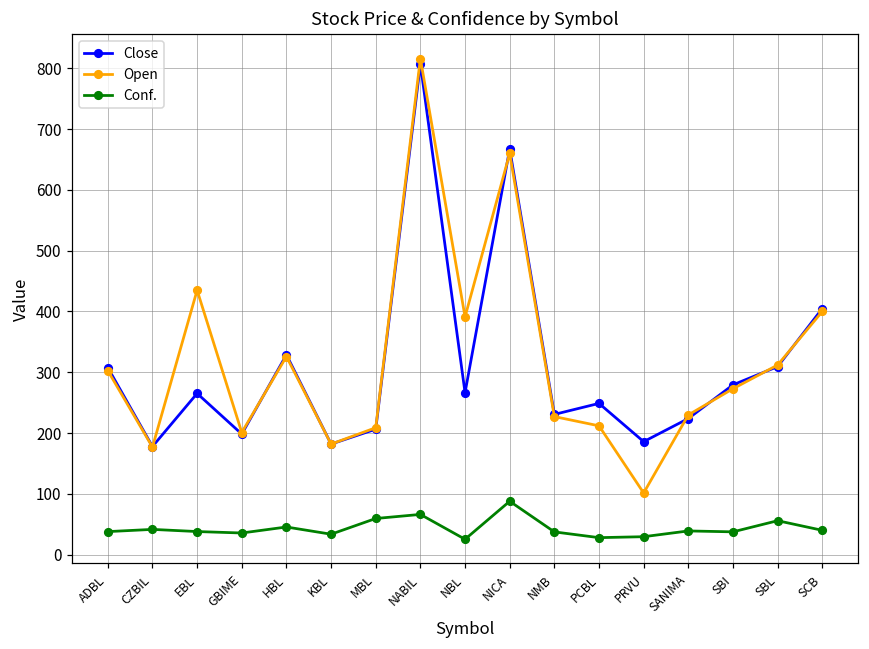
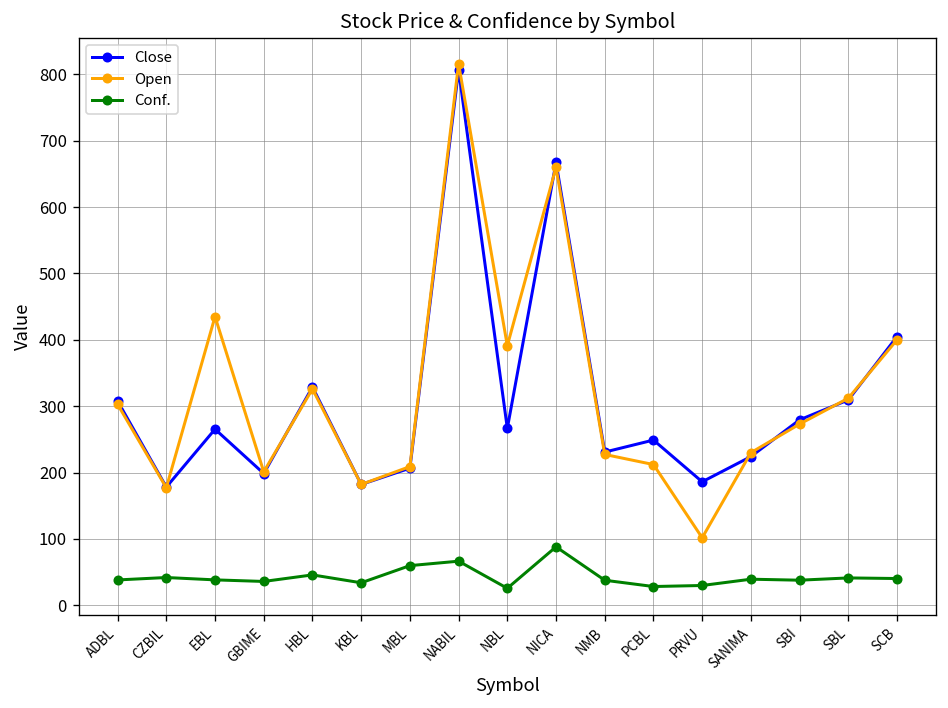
  {
    "Close": {
      "ADBL": 310,
      "EBL": 270,
      "NABIL": 810,
      "NBL": 270,
      "NICA": 670,
      "PCBL": 250,
      "PRVU": 190,
      "SANIMA": 220,
      "SBI": 280,
      "SCB": 400
    },
    "Open": {
      "ADBL": 300,
      "EBL": 440,
      "NABIL": 820,
      "NBL": 390,
      "NICA": 660,
      "PCBL": 210,
      "PRVU": 100,
      "SANIMA": 230,
      "SBI": 270,
      "SCB": 400
    },
    "Conf.": {
      "ADBL": 40,
      "CZBIL": 40,
      "EBL": 40,
      "GBIME": 40,
      "HBL": 50,
      "KBL": 30,
      "MBL": 60,
      "NABIL": 70,
      "NBL": 30,
      "NICA": 90,
      "NMB": 40,
      "PCBL": 30,
      "PRVU": 30,
      "SANIMA": 40,
      "SBI": 40,
-     "SBL": 60,
+     "SBL": 40,
      "SCB": 40
    }
  }
